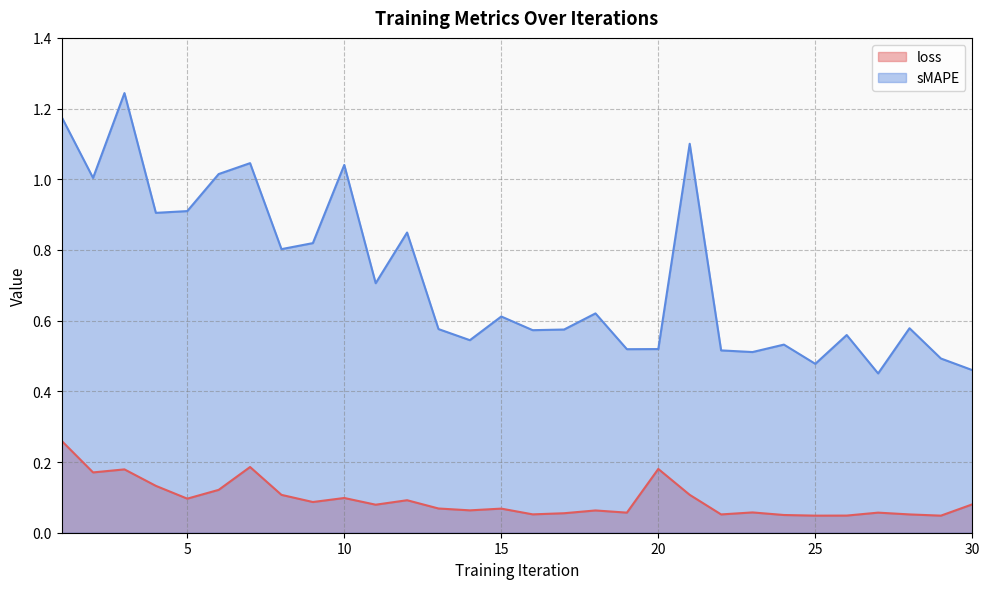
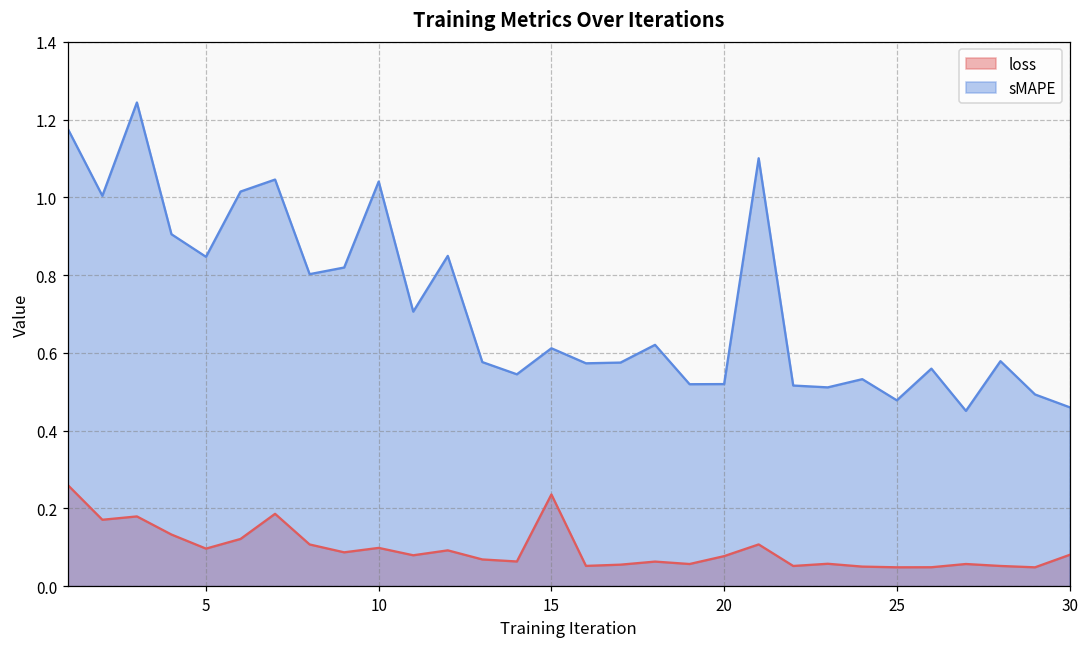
  {
    "loss": {
      "5": 0.10,
      "10": 0.10,
-     "15": 0.07,
-     "20": 0.18,
+     "15": 0.24,
+     "20": 0.08,
      "25": 0.05,
      "30": 0.08
    },
    "sMAPE": {
-     "5": 0.91,
+     "5": 0.85,
      "10": 1.04,
      "15": 0.61,
      "20": 0.52,
      "25": 0.48,
      "30": 0.46
    }
  }
